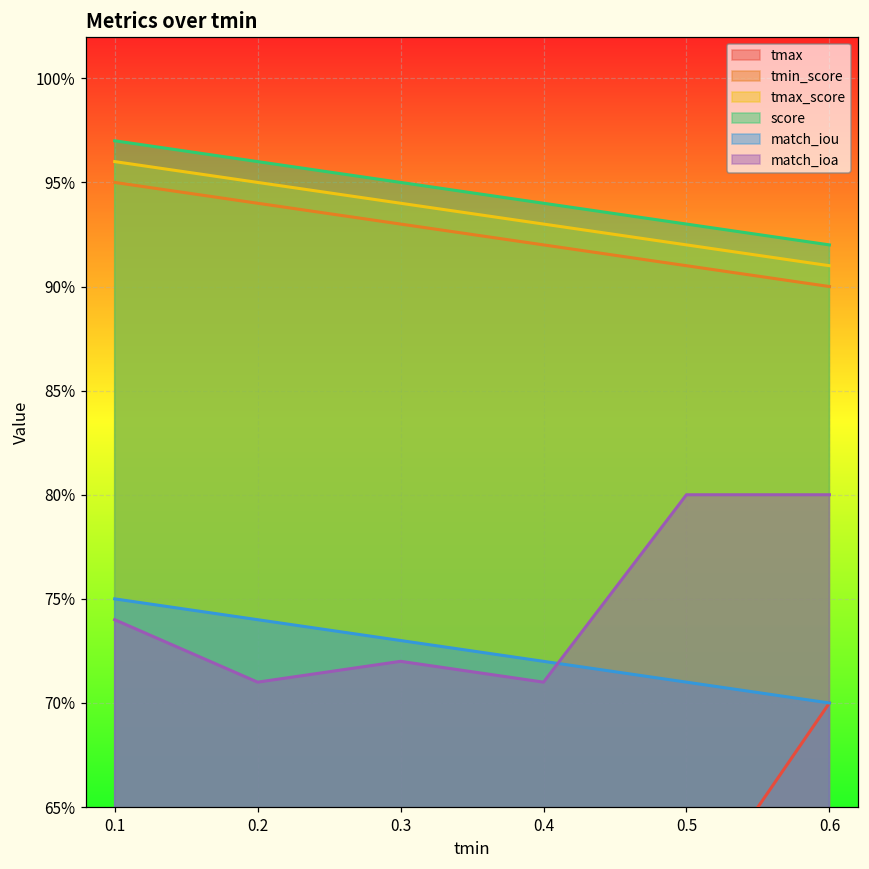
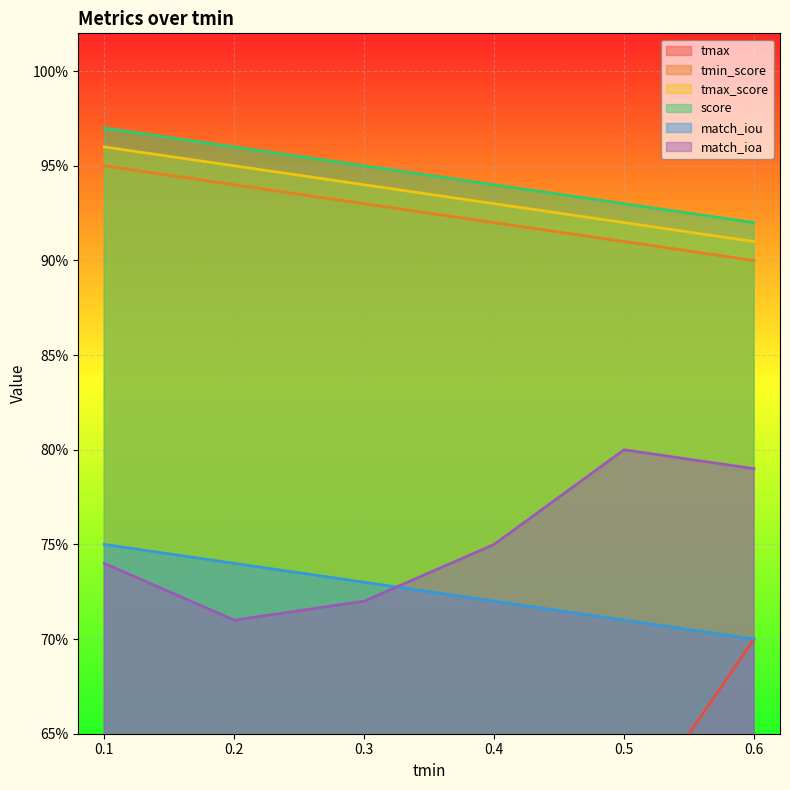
  {
    "score": {
      "0.1": "97.0%",
      "0.2": "96.0%",
      "0.3": "95.0%",
      "0.4": "94.0%",
      "0.5": "93.0%",
      "0.6": "92.0%"
    },
    "match_iou": {
      "0.1": "75.0%",
      "0.2": "74.0%",
      "0.3": "73.0%",
      "0.4": "72.0%",
      "0.5": "71.0%"
    },
    "match_ioa": {
      "0.1": "74.0%",
      "0.2": "71.0%",
      "0.3": "72.0%",
-     "0.4": "71.0%",
+     "0.4": "75.0%",
      "0.5": "80.0%",
-     "0.6": "80.0%"
+     "0.6": "79.0%"
    }
  }
